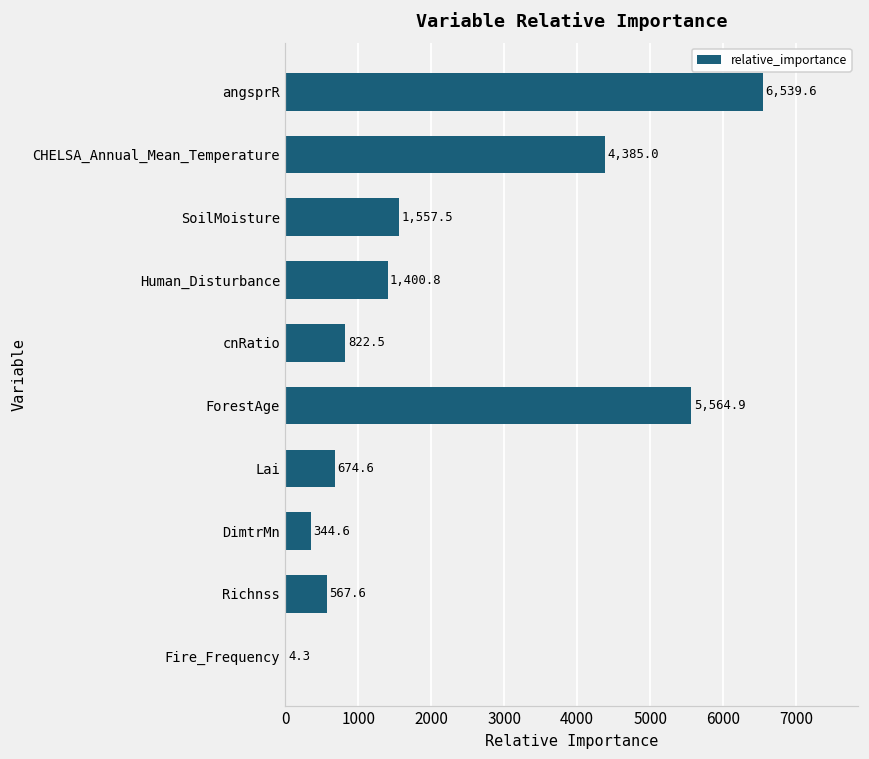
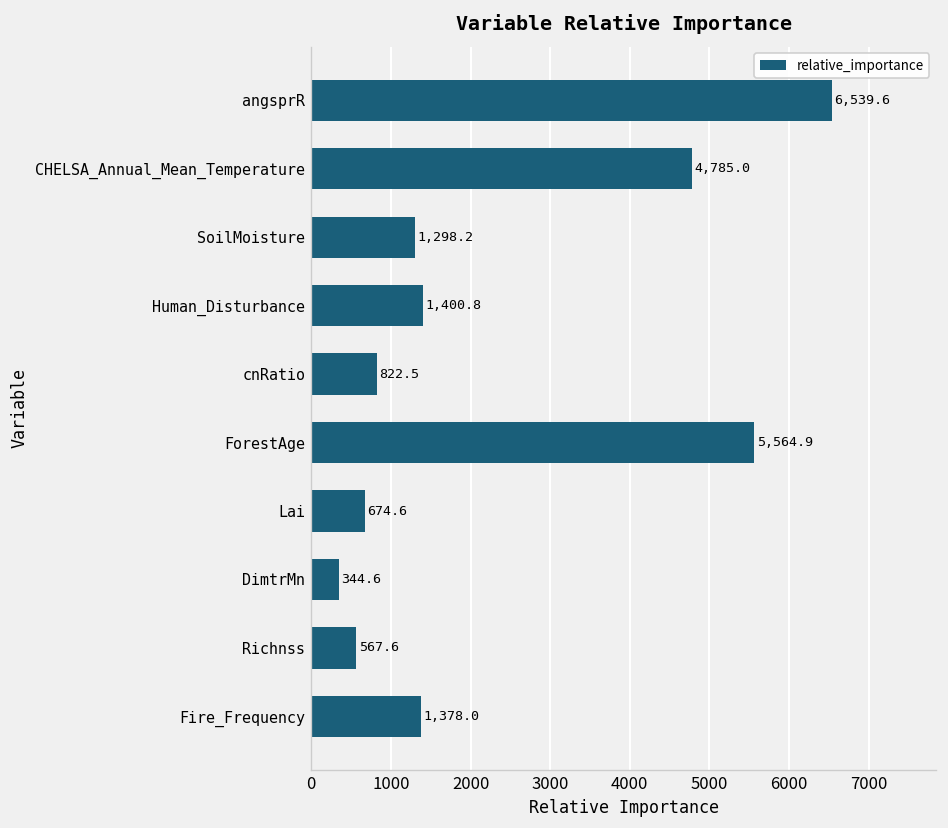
  {
    "angsprR": "6,539.6",
-   "CHELSA_Annual_Mean_Temperature": "4,385.0",
-   "SoilMoisture": "1,557.5",
+   "CHELSA_Annual_Mean_Temperature": "4,785.0",
+   "SoilMoisture": "1,298.2",
    "Human_Disturbance": "1,400.8",
    "cnRatio": "822.5",
    "ForestAge": "5,564.9",
    "Lai": "674.6",
    "DimtrMn": "344.6",
    "Richnss": "567.6",
-   "Fire_Frequency": "4.3"
+   "Fire_Frequency": "1,378.0"
  }
